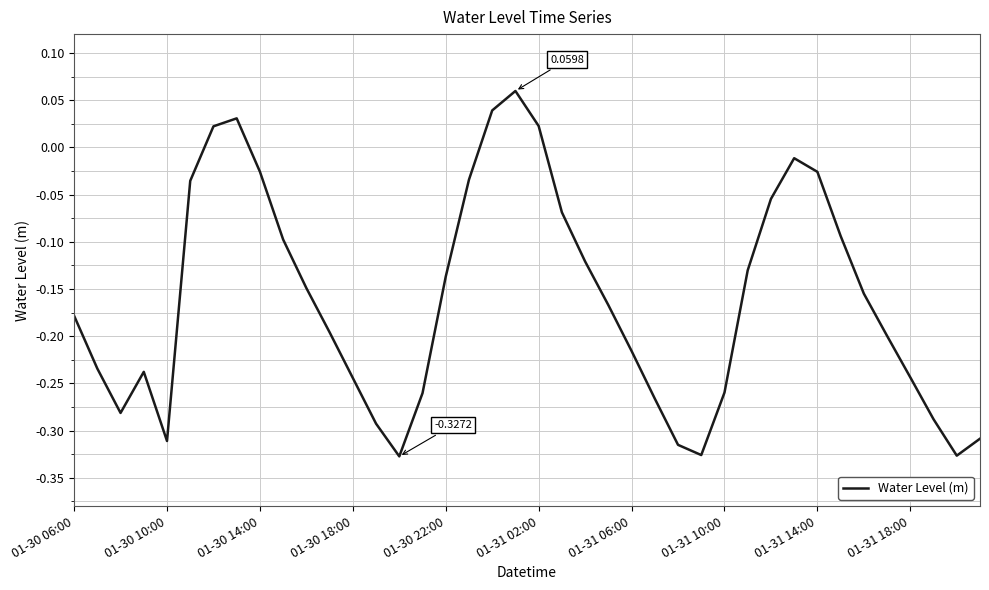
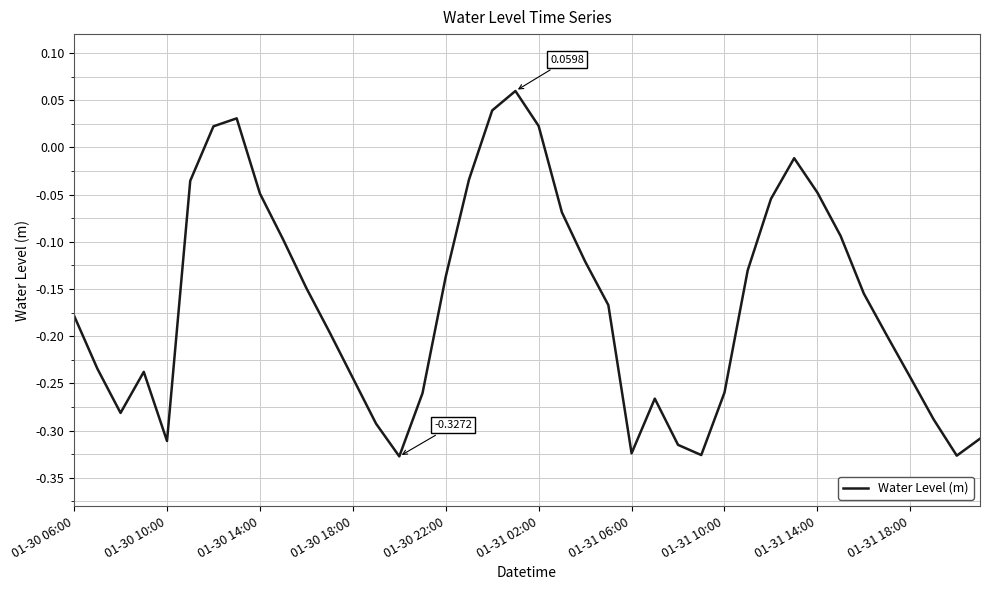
  {
    "01-30 06:00": -0.18,
    "01-30 10:00": -0.31,
-   "01-30 14:00": -0.03,
+   "01-30 14:00": -0.05,
    "01-30 18:00": -0.24,
    "01-30 22:00": -0.14,
    "01-31 02:00": 0.02,
-   "01-31 06:00": -0.22,
+   "01-31 06:00": -0.32,
    "01-31 10:00": -0.26,
-   "01-31 14:00": -0.03,
+   "01-31 14:00": -0.05,
    "01-31 18:00": -0.24
  }
